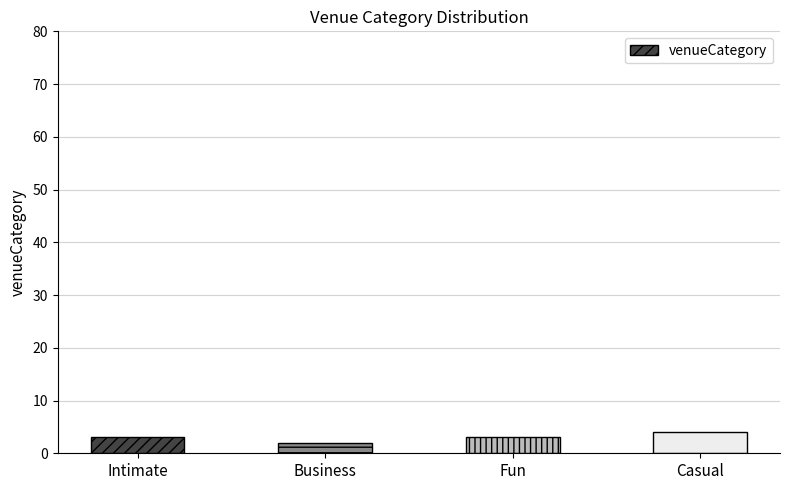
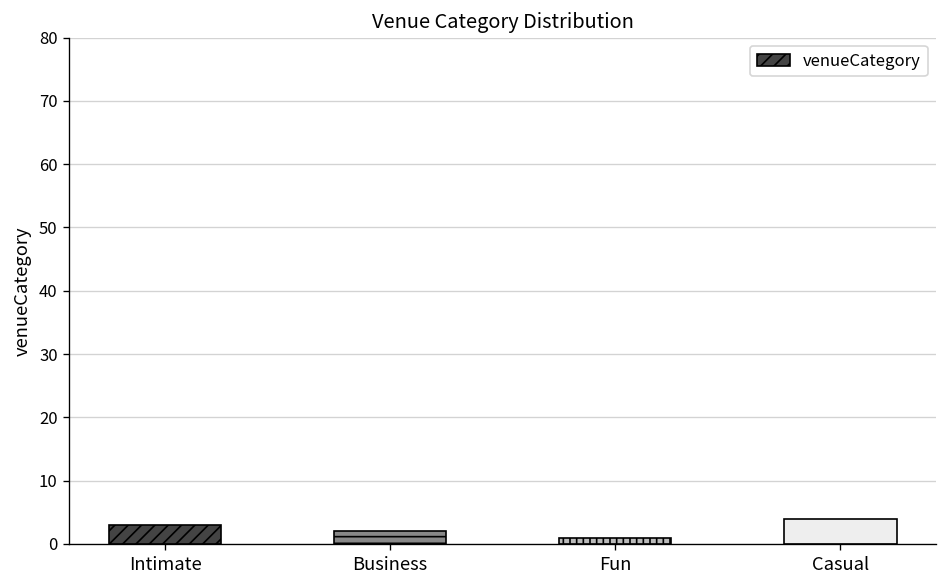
  {
    "Intimate": 3,
    "Business": 2,
-   "Fun": 3,
+   "Fun": 1,
    "Casual": 4
  }
